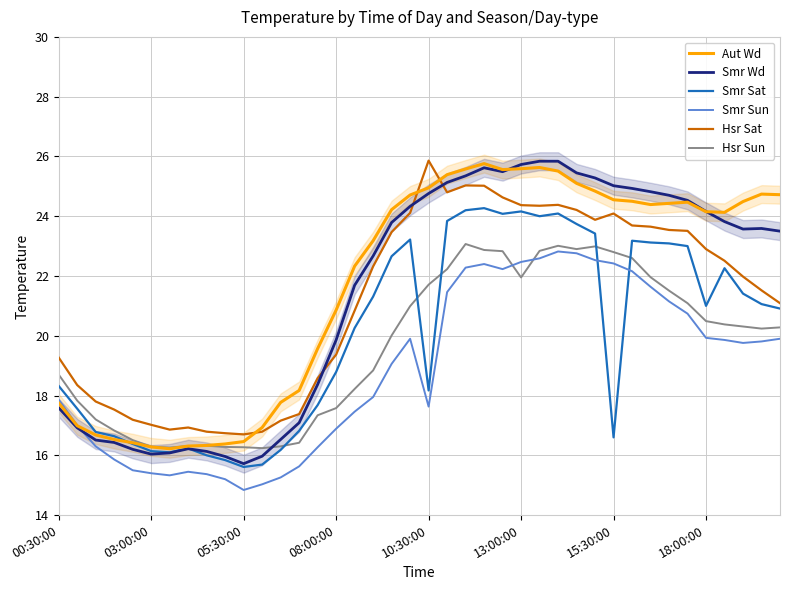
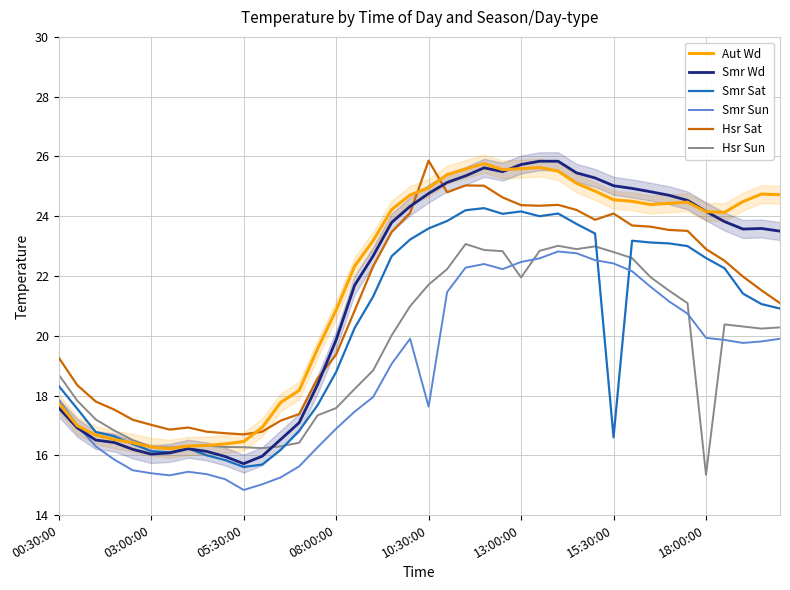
  {
    "Smr Sat": {
      "00:30:00": 18.3,
      "03:00:00": 16.1,
      "05:30:00": 15.6,
      "08:00:00": 18.8,
-     "10:30:00": 18.2,
+     "10:30:00": 23.6,
      "13:00:00": 24.2,
      "15:30:00": 16.6,
-     "18:00:00": 21.0
+     "18:00:00": 22.6
    },
    "Smr Sun": {
      "03:00:00": 15.4,
      "05:30:00": 14.8,
      "08:00:00": 16.9,
      "10:30:00": 17.6,
      "13:00:00": 22.5,
      "15:30:00": 22.4,
      "18:00:00": 19.9
    },
    "Hsr Sat": {
      "00:30:00": 19.3,
      "03:00:00": 17.0,
      "08:00:00": 19.4,
      "10:30:00": 25.9,
      "13:00:00": 24.4,
      "15:30:00": 24.1,
      "18:00:00": 22.9
    },
    "Hsr Sun": {
      "00:30:00": 18.7,
      "05:30:00": 16.3,
      "08:00:00": 17.6,
      "10:30:00": 21.7,
      "13:00:00": 22.0,
      "15:30:00": 22.8,
-     "18:00:00": 20.5
+     "18:00:00": 15.4
    }
  }
